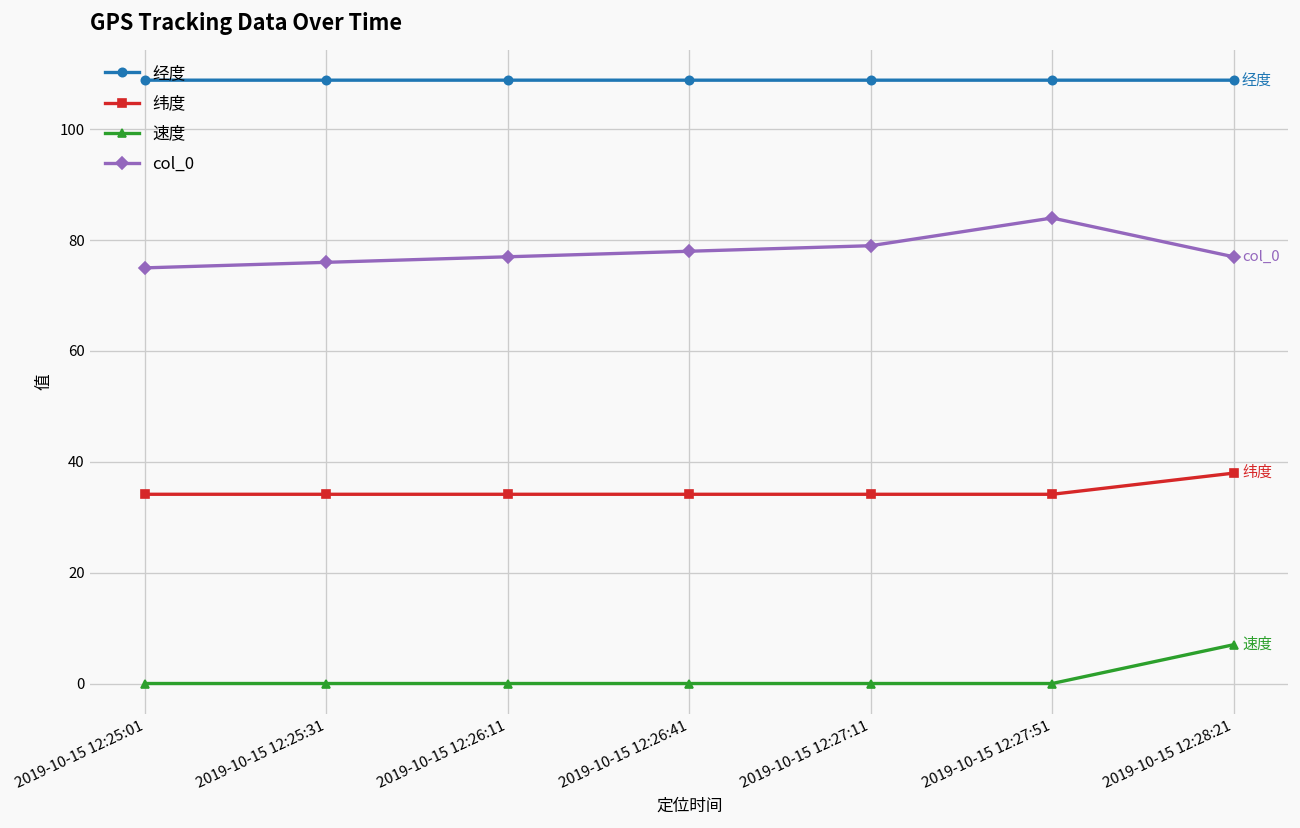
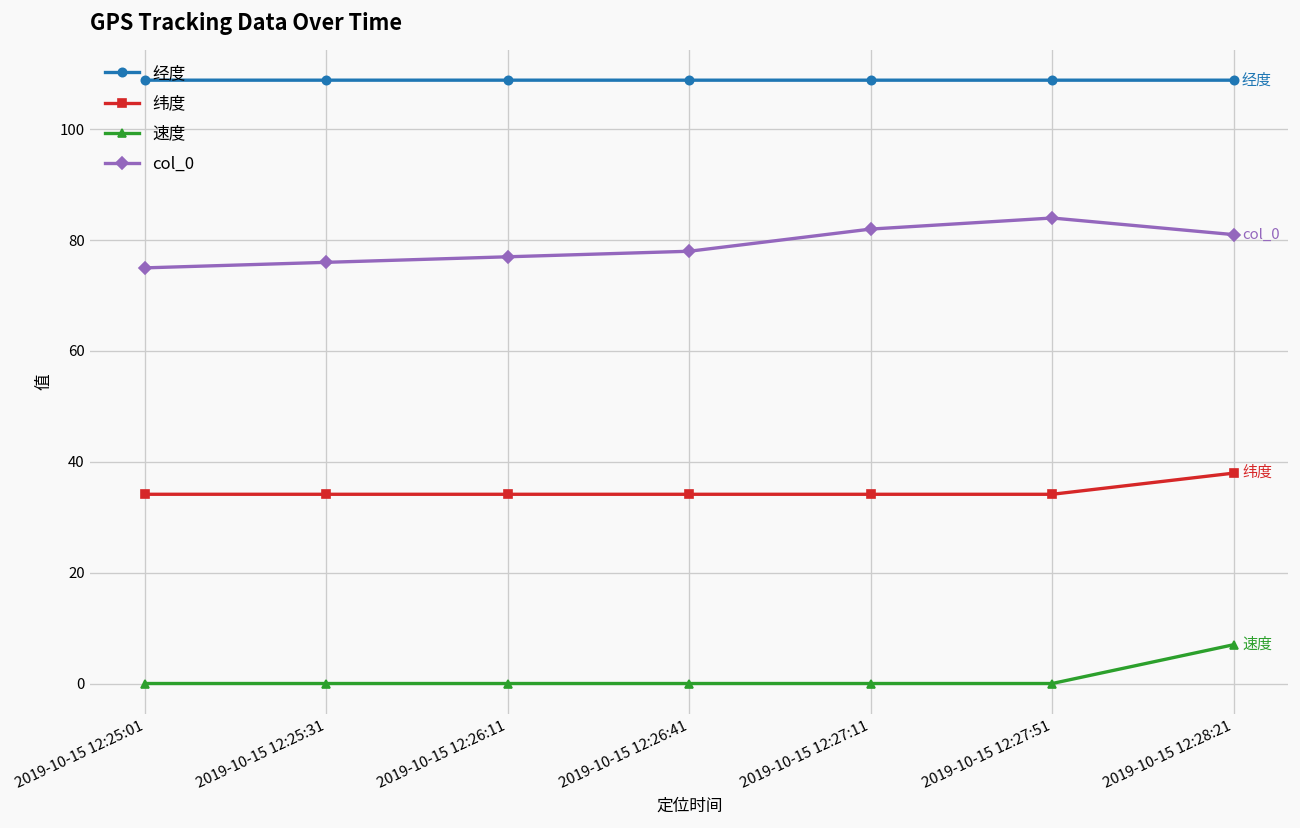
  {
    "经度": {
      "2019-10-15 12:25:01": 109,
      "2019-10-15 12:25:31": 109,
      "2019-10-15 12:26:11": 109,
      "2019-10-15 12:26:41": 109,
      "2019-10-15 12:27:11": 109,
      "2019-10-15 12:27:51": 109,
      "2019-10-15 12:28:21": 109
    },
    "纬度": {
      "2019-10-15 12:25:01": 34,
      "2019-10-15 12:25:31": 34,
      "2019-10-15 12:26:11": 34,
      "2019-10-15 12:26:41": 34,
      "2019-10-15 12:27:11": 34,
      "2019-10-15 12:27:51": 34,
      "2019-10-15 12:28:21": 38
    },
    "速度": {
      "2019-10-15 12:25:01": 0,
      "2019-10-15 12:25:31": 0,
      "2019-10-15 12:26:11": 0,
      "2019-10-15 12:26:41": 0,
      "2019-10-15 12:27:11": 0,
      "2019-10-15 12:27:51": 0,
      "2019-10-15 12:28:21": 7
    },
    "col_0": {
      "2019-10-15 12:25:01": 75,
      "2019-10-15 12:25:31": 76,
      "2019-10-15 12:26:11": 77,
      "2019-10-15 12:26:41": 78,
-     "2019-10-15 12:27:11": 79,
+     "2019-10-15 12:27:11": 82,
      "2019-10-15 12:27:51": 84,
-     "2019-10-15 12:28:21": 77
+     "2019-10-15 12:28:21": 81
    }
  }
